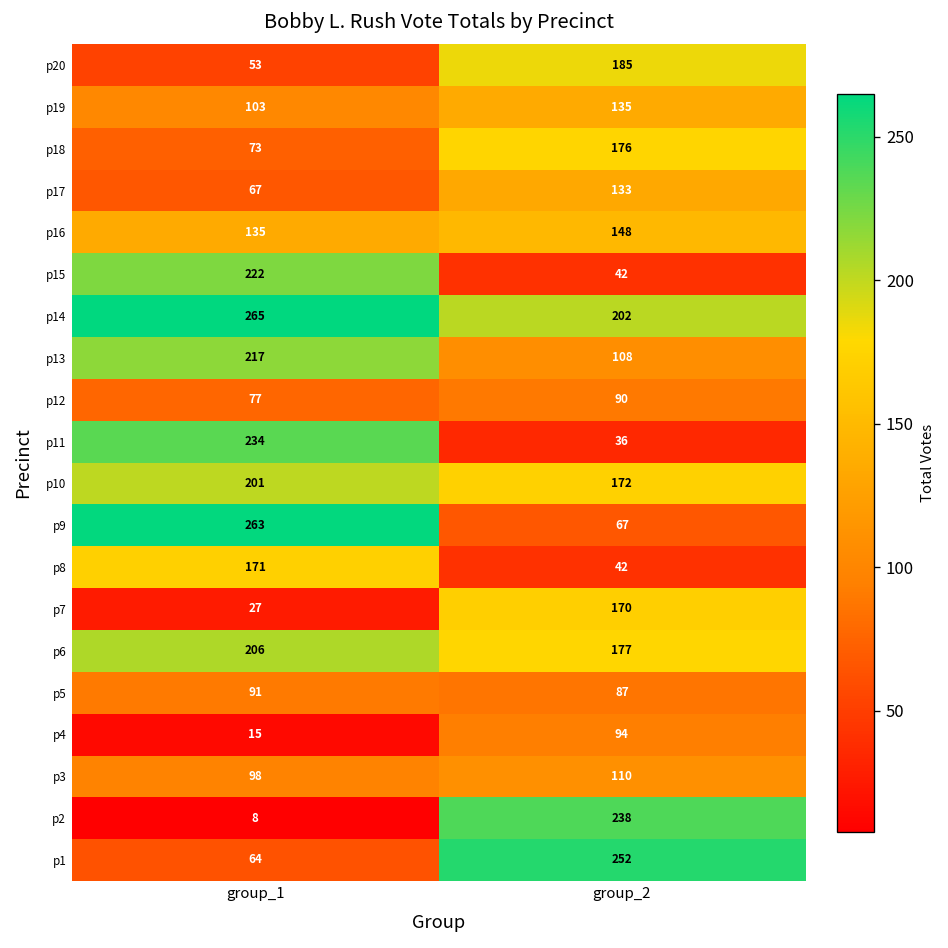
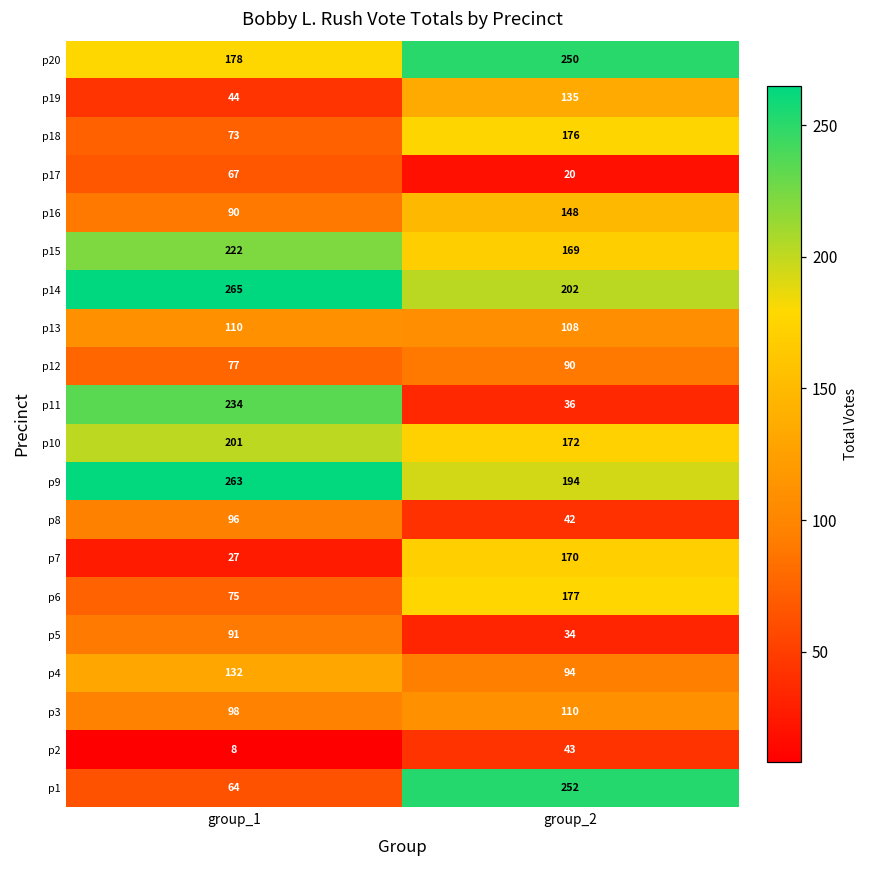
  {
    "p20": {
-     "group_1": 53,
-     "group_2": 185
+     "group_1": 178,
+     "group_2": 250
    },
    "p19": {
-     "group_1": 103,
+     "group_1": 44,
      "group_2": 135
    },
    "p18": {
      "group_1": 73,
      "group_2": 176
    },
    "p17": {
      "group_1": 67,
-     "group_2": 133
+     "group_2": 20
    },
    "p16": {
-     "group_1": 135,
+     "group_1": 90,
      "group_2": 148
    },
    "p15": {
      "group_1": 222,
-     "group_2": 42
+     "group_2": 169
    },
    "p14": {
      "group_1": 265,
      "group_2": 202
    },
    "p13": {
-     "group_1": 217,
+     "group_1": 110,
      "group_2": 108
    },
    "p12": {
      "group_1": 77,
      "group_2": 90
    },
    "p11": {
      "group_1": 234,
      "group_2": 36
    },
    "p10": {
      "group_1": 201,
      "group_2": 172
    },
    "p9": {
      "group_1": 263,
-     "group_2": 67
+     "group_2": 194
    },
    "p8": {
-     "group_1": 171,
+     "group_1": 96,
      "group_2": 42
    },
    "p7": {
      "group_1": 27,
      "group_2": 170
    },
    "p6": {
-     "group_1": 206,
+     "group_1": 75,
      "group_2": 177
    },
    "p5": {
      "group_1": 91,
-     "group_2": 87
+     "group_2": 34
    },
    "p4": {
-     "group_1": 15,
+     "group_1": 132,
      "group_2": 94
    },
    "p3": {
      "group_1": 98,
      "group_2": 110
    },
    "p2": {
      "group_1": 8,
-     "group_2": 238
+     "group_2": 43
    },
    "p1": {
      "group_1": 64,
      "group_2": 252
    }
  }
